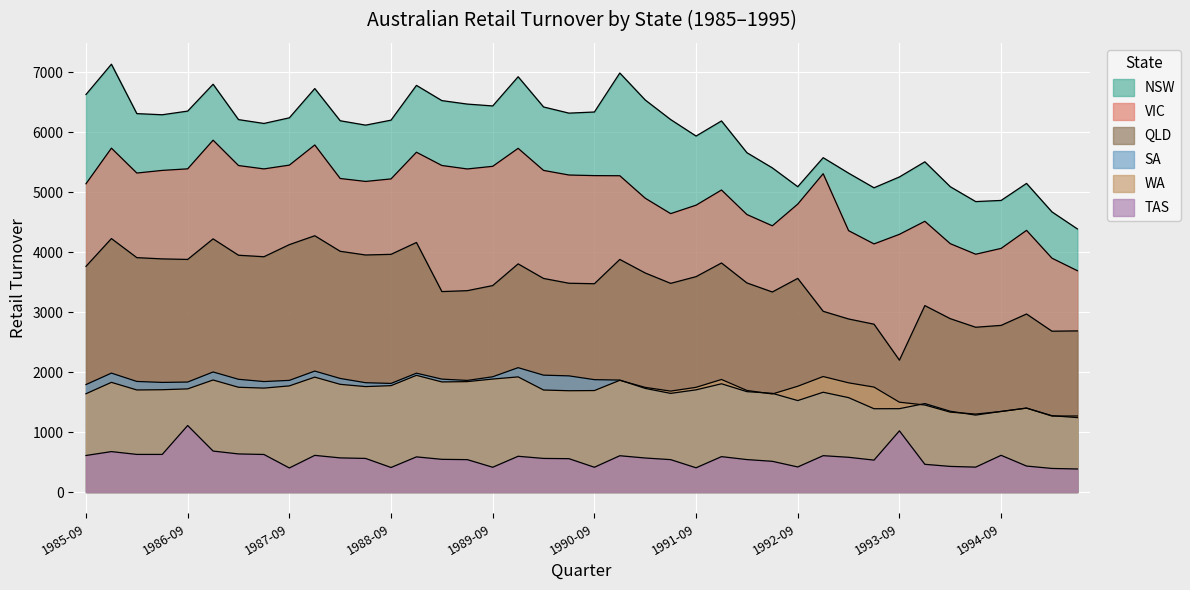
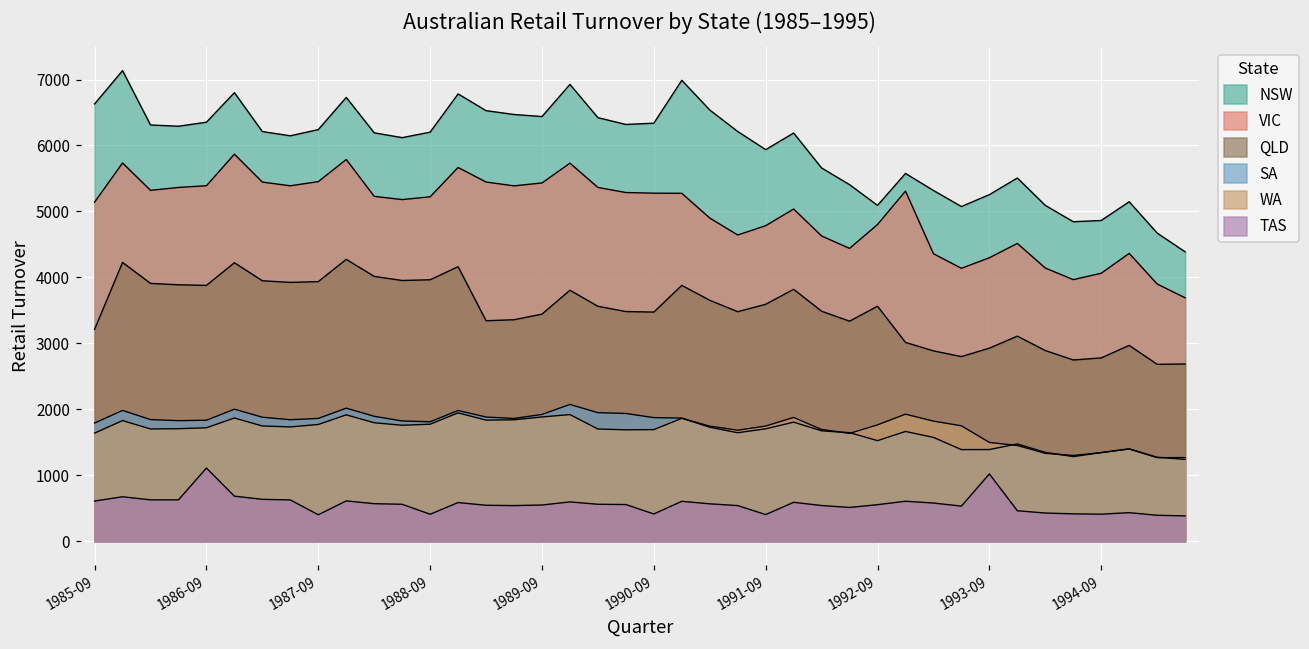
  {
    "QLD": {
-     "1985-09": 3800,
+     "1985-09": 3200,
      "1986-09": 3900,
-     "1987-09": 4100,
+     "1987-09": 3900,
      "1988-09": 4000,
      "1989-09": 3400,
      "1990-09": 3500,
      "1991-09": 3600,
      "1992-09": 3600,
-     "1993-09": 2200,
+     "1993-09": 2900,
      "1994-09": 2800
    },
    "TAS": {
      "1985-09": 600,
      "1986-09": 1100,
      "1987-09": 400,
      "1988-09": 400,
-     "1989-09": 400,
+     "1989-09": 500,
      "1990-09": 400,
      "1991-09": 400,
-     "1992-09": 400,
+     "1992-09": 600,
      "1993-09": 1000,
-     "1994-09": 600
+     "1994-09": 400
    }
  }
